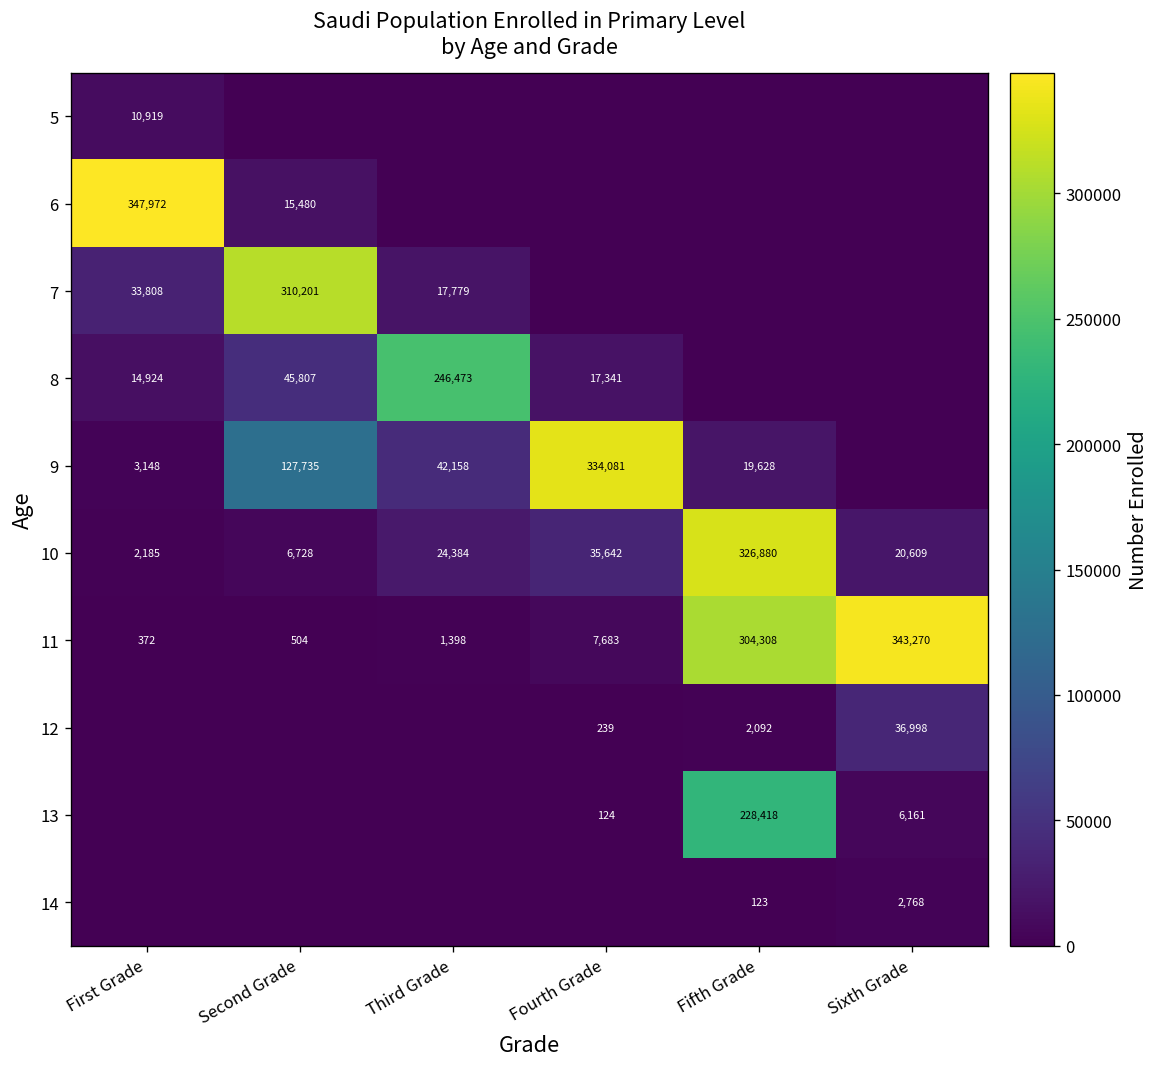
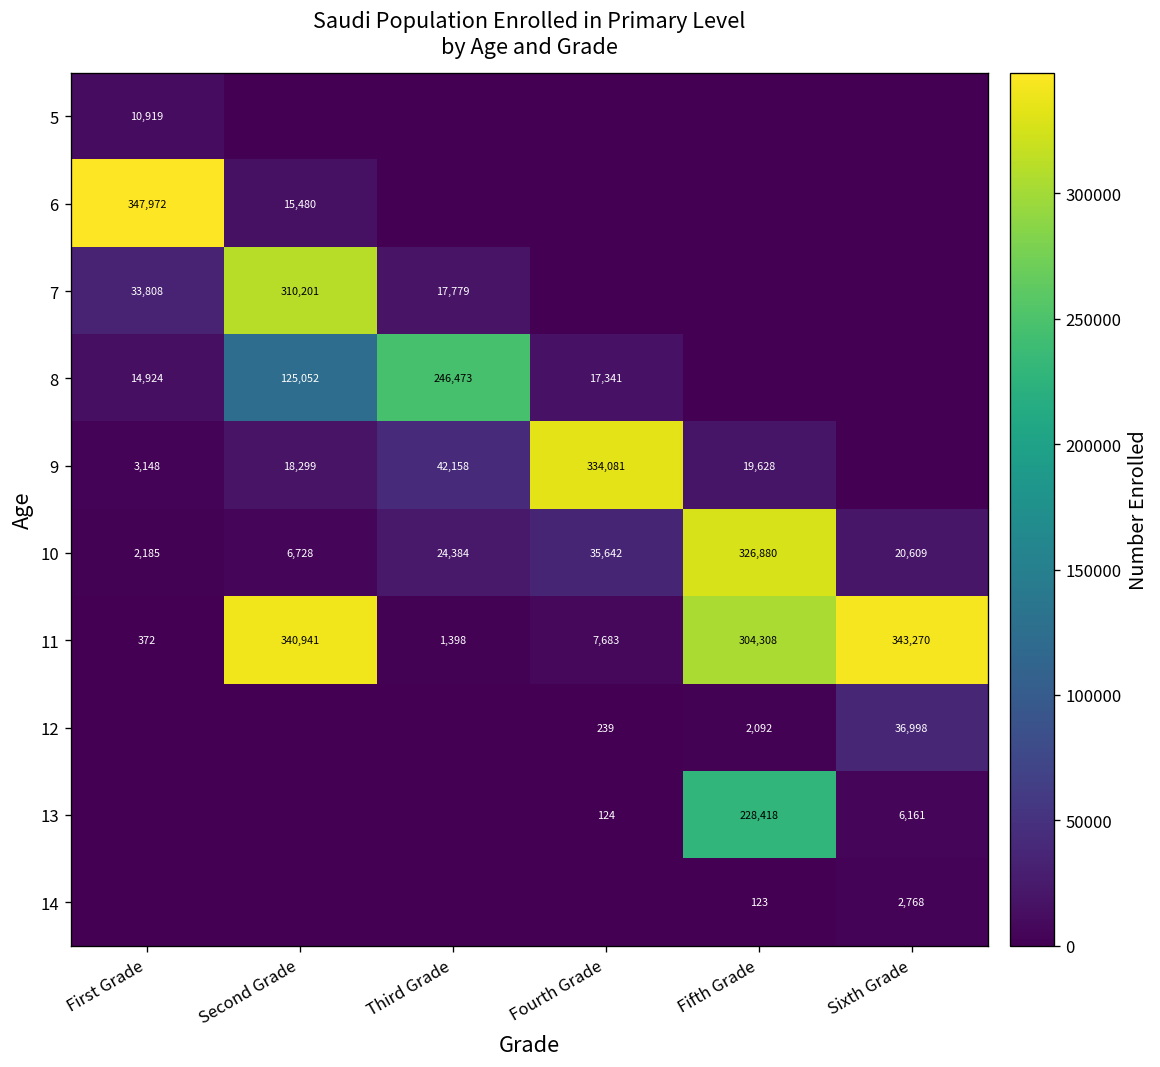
  {
    "5": {
      "First Grade": "10,919"
    },
    "6": {
      "First Grade": "347,972",
      "Second Grade": "15,480"
    },
    "7": {
      "First Grade": "33,808",
      "Second Grade": "310,201",
      "Third Grade": "17,779"
    },
    "8": {
      "First Grade": "14,924",
-     "Second Grade": "45,807",
+     "Second Grade": "125,052",
      "Third Grade": "246,473",
      "Fourth Grade": "17,341"
    },
    "9": {
      "First Grade": "3,148",
-     "Second Grade": "127,735",
+     "Second Grade": "18,299",
      "Third Grade": "42,158",
      "Fourth Grade": "334,081",
      "Fifth Grade": "19,628"
    },
    "10": {
      "First Grade": "2,185",
      "Second Grade": "6,728",
      "Third Grade": "24,384",
      "Fourth Grade": "35,642",
      "Fifth Grade": "326,880",
      "Sixth Grade": "20,609"
    },
    "11": {
      "First Grade": "372",
-     "Second Grade": "504",
+     "Second Grade": "340,941",
      "Third Grade": "1,398",
      "Fourth Grade": "7,683",
      "Fifth Grade": "304,308",
      "Sixth Grade": "343,270"
    },
    "12": {
      "Fourth Grade": "239",
      "Fifth Grade": "2,092",
      "Sixth Grade": "36,998"
    },
    "13": {
      "Fourth Grade": "124",
      "Fifth Grade": "228,418",
      "Sixth Grade": "6,161"
    },
    "14": {
      "Fifth Grade": "123",
      "Sixth Grade": "2,768"
    }
  }
